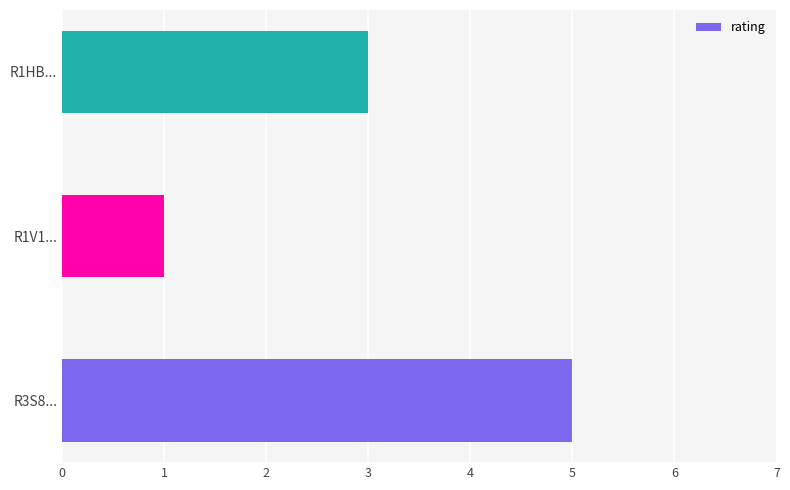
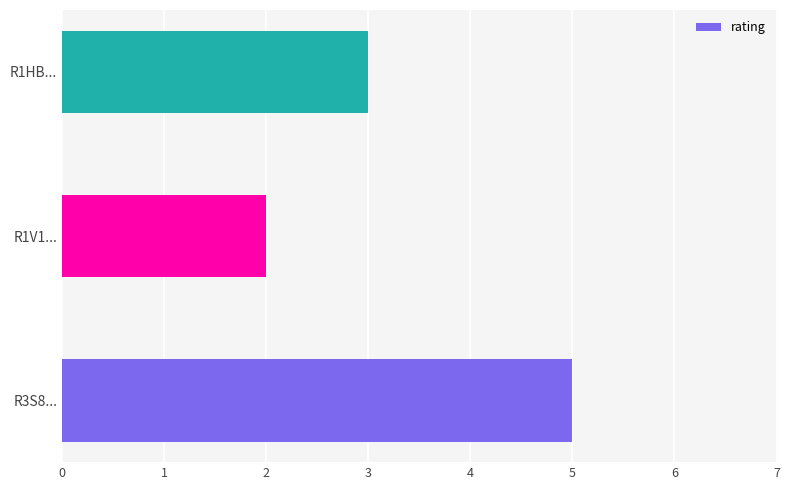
  {
    "R1HB...": 3,
-   "R1V1...": 1,
+   "R1V1...": 2,
    "R3S8...": 5
  }
